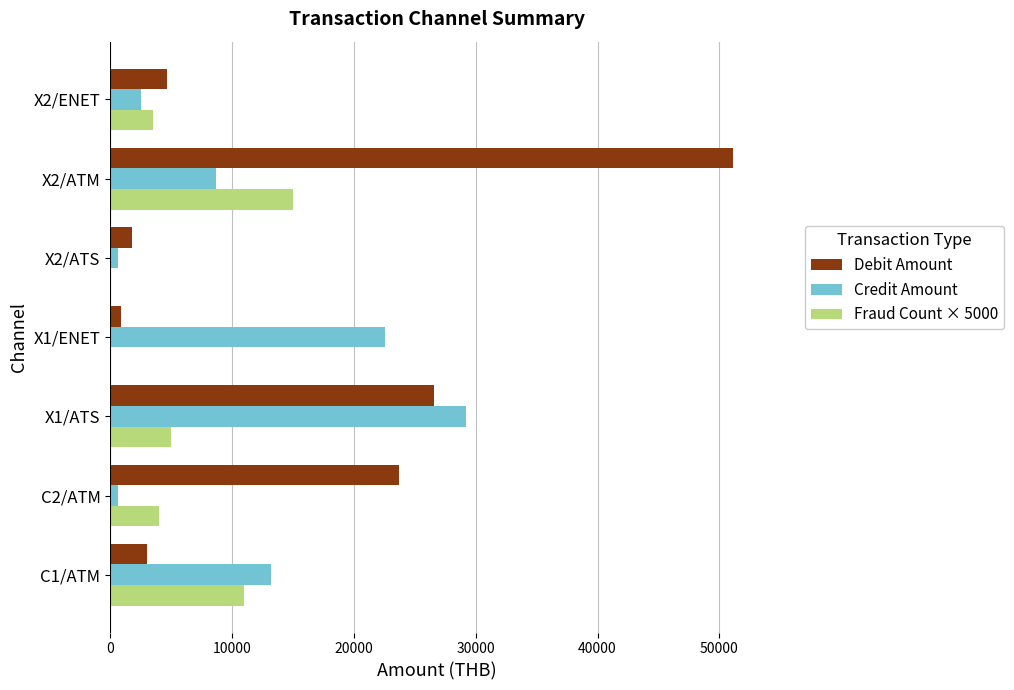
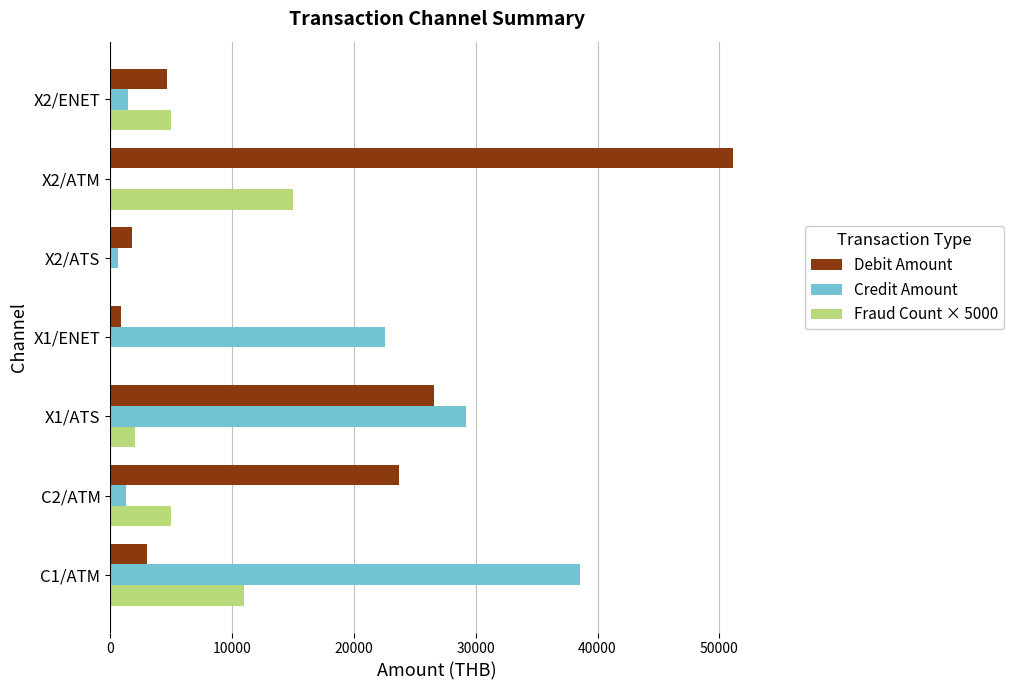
  {
    "Debit Amount": {
      "X2/ENET": 4700,
      "X2/ATM": 51100,
      "X2/ATS": 1800,
      "X1/ENET": 900,
      "X1/ATS": 26600,
      "C2/ATM": 23700,
      "C1/ATM": 3000
    },
    "Credit Amount": {
-     "X2/ENET": 2600,
-     "X2/ATM": 8700,
+     "X2/ENET": 1400,
+     "X2/ATM": 0,
      "X2/ATS": 600,
      "X1/ENET": 22600,
      "X1/ATS": 29200,
-     "C2/ATM": 600,
-     "C1/ATM": 13200
+     "C2/ATM": 1300,
+     "C1/ATM": 38500
    },
    "Fraud Count × 5000": {
-     "X2/ENET": 3500,
+     "X2/ENET": 5000,
      "X2/ATM": 15000,
      "X2/ATS": 0,
      "X1/ENET": 0,
-     "X1/ATS": 5000,
-     "C2/ATM": 4000,
+     "X1/ATS": 2000,
+     "C2/ATM": 5000,
      "C1/ATM": 11000
    }
  }
